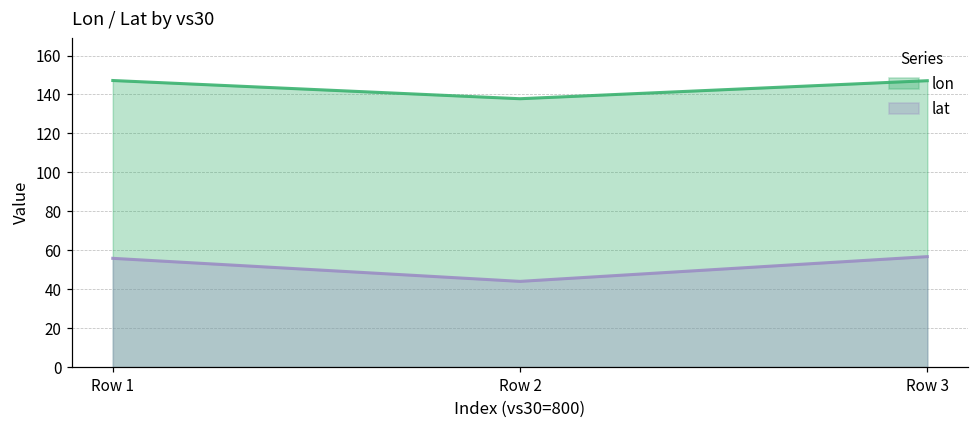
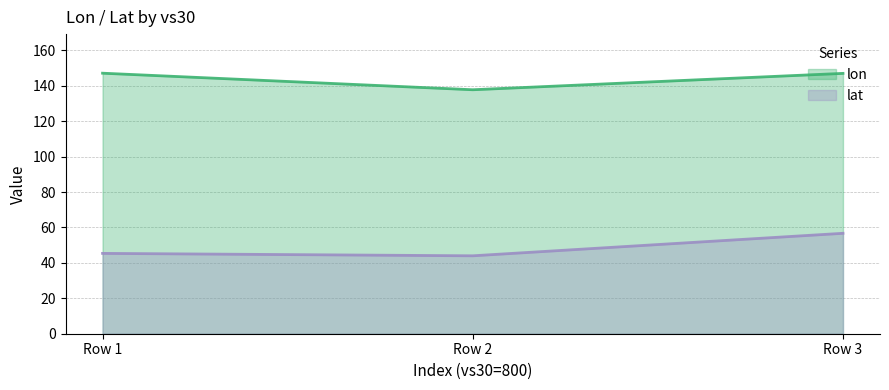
  {
    "lon": {
      "Row 1": 147,
      "Row 2": 138,
      "Row 3": 147
    },
    "lat": {
-     "Row 1": 56,
+     "Row 1": 45,
      "Row 2": 44,
      "Row 3": 57
    }
  }
